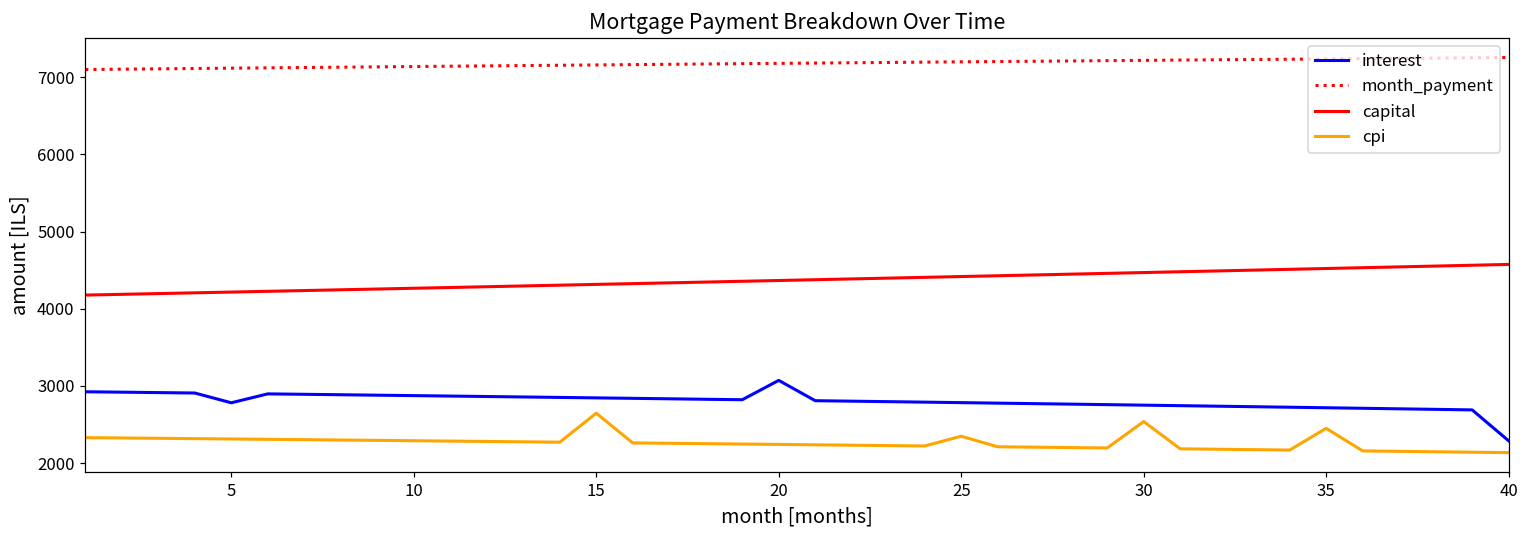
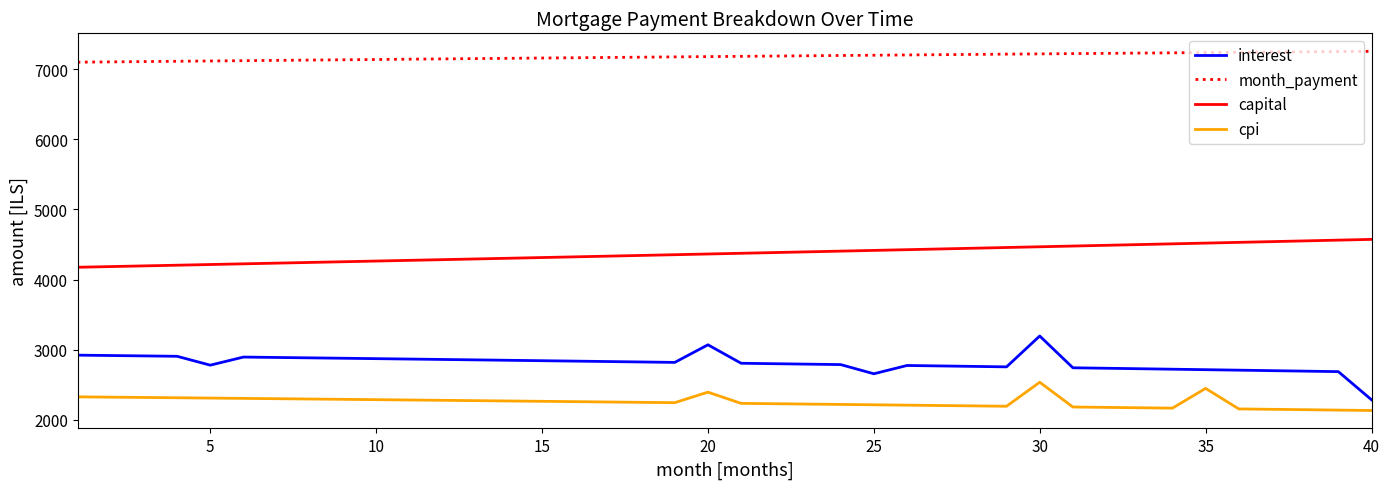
  {
    "interest": {
      "5": 2800,
      "10": 2900,
      "15": 2800,
      "20": 3100,
-     "25": 2800,
-     "30": 2700,
+     "25": 2700,
+     "30": 3200,
      "35": 2700,
      "40": 2300
    },
    "cpi": {
      "5": 2300,
      "10": 2300,
-     "15": 2600,
-     "20": 2200,
-     "25": 2300,
+     "15": 2300,
+     "20": 2400,
+     "25": 2200,
      "30": 2500,
      "35": 2400,
      "40": 2100
    }
  }
